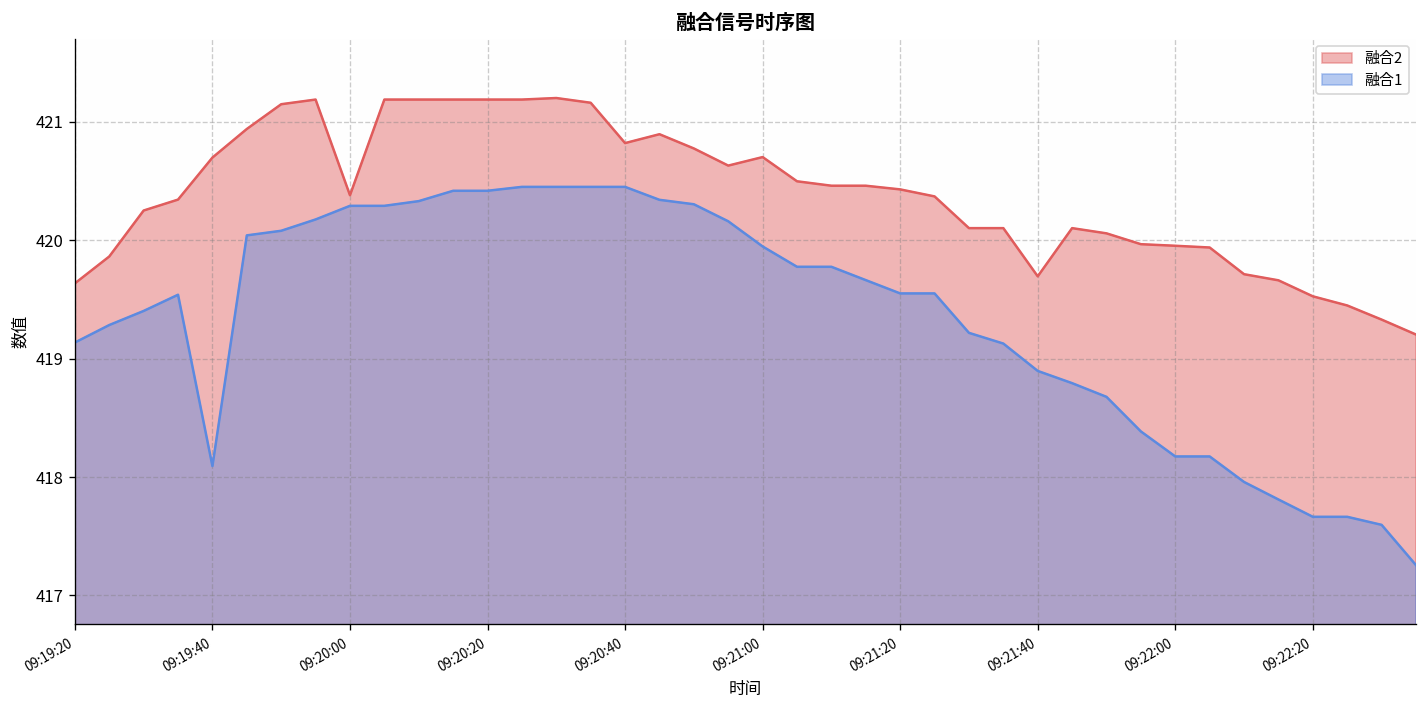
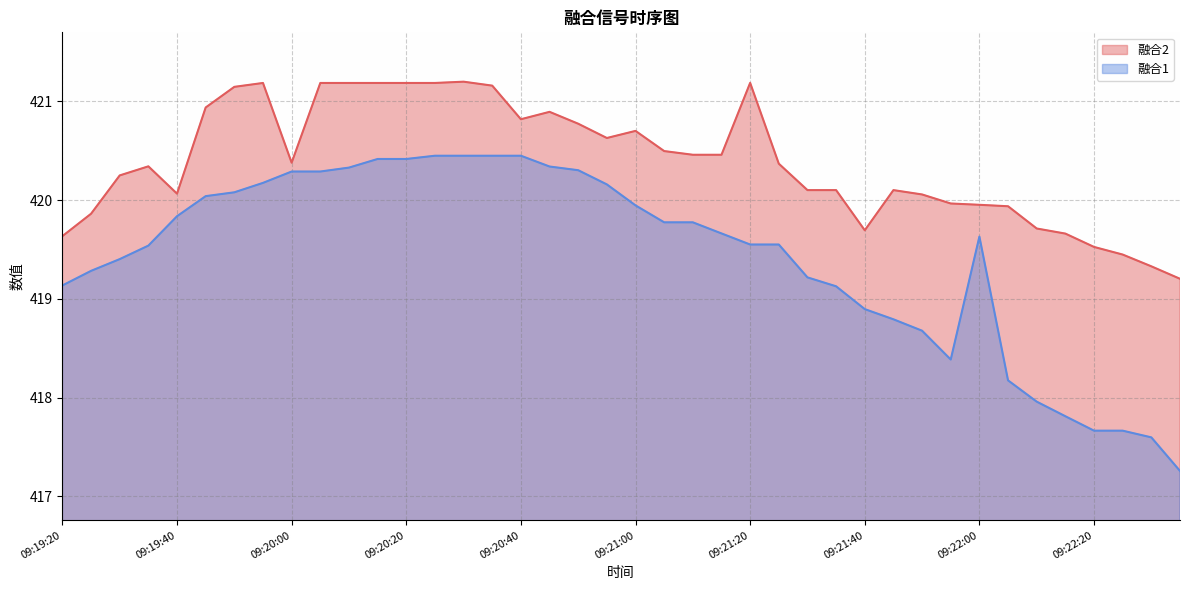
  {
    "融合2": {
      "09:19:20": 419.6,
-     "09:19:40": 420.7,
+     "09:19:40": 420.1,
      "09:20:00": 420.4,
      "09:20:20": 421.2,
      "09:20:40": 420.8,
      "09:21:00": 420.7,
-     "09:21:20": 420.4,
+     "09:21:20": 421.2,
      "09:21:40": 419.7,
      "09:22:00": 420.0,
      "09:22:20": 419.5
    },
    "融合1": {
      "09:19:20": 419.1,
-     "09:19:40": 418.1,
+     "09:19:40": 419.8,
      "09:20:00": 420.3,
      "09:20:20": 420.4,
      "09:20:40": 420.4,
      "09:21:00": 419.9,
      "09:21:20": 419.6,
      "09:21:40": 418.9,
-     "09:22:00": 418.2,
+     "09:22:00": 419.6,
      "09:22:20": 417.7
    }
  }
